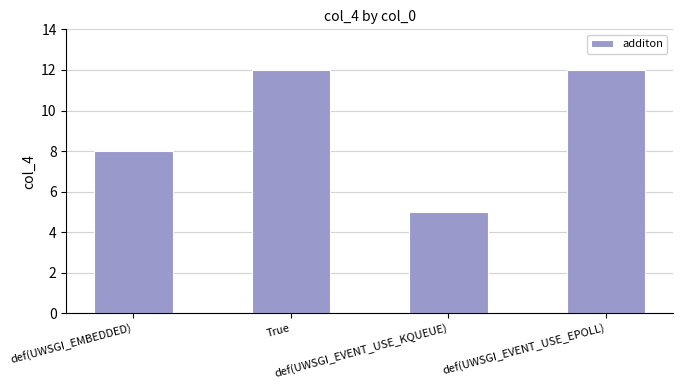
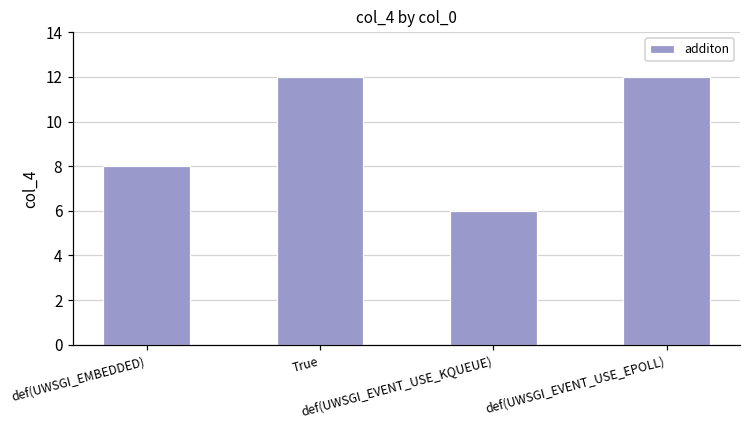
  {
    "def(UWSGI_EMBEDDED)": 8,
    "True": 12,
-   "def(UWSGI_EVENT_USE_KQUEUE)": 5,
+   "def(UWSGI_EVENT_USE_KQUEUE)": 6,
    "def(UWSGI_EVENT_USE_EPOLL)": 12
  }
